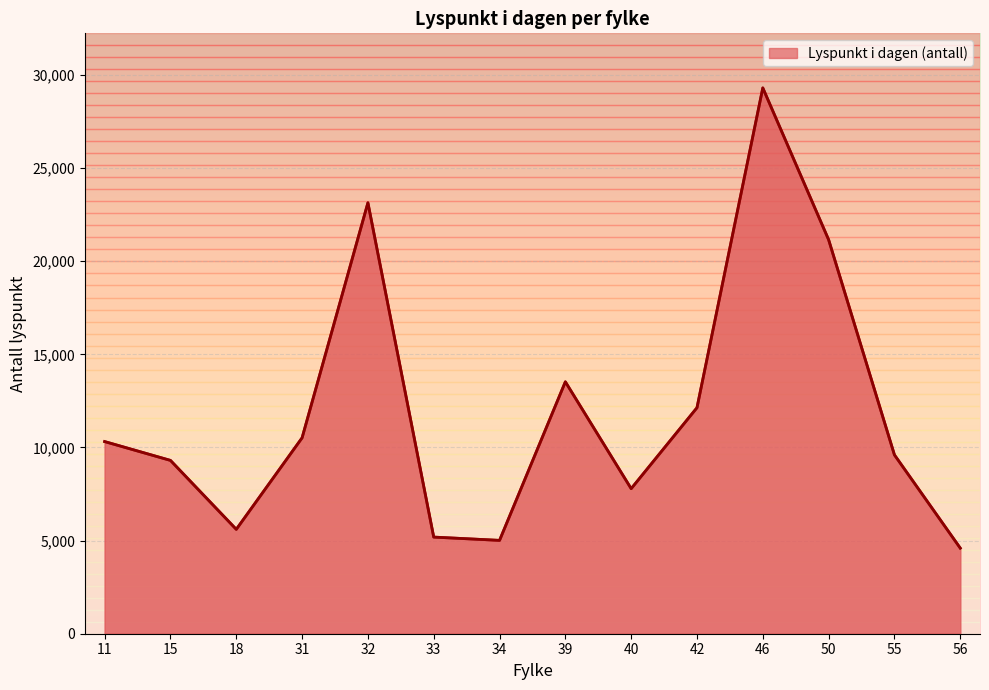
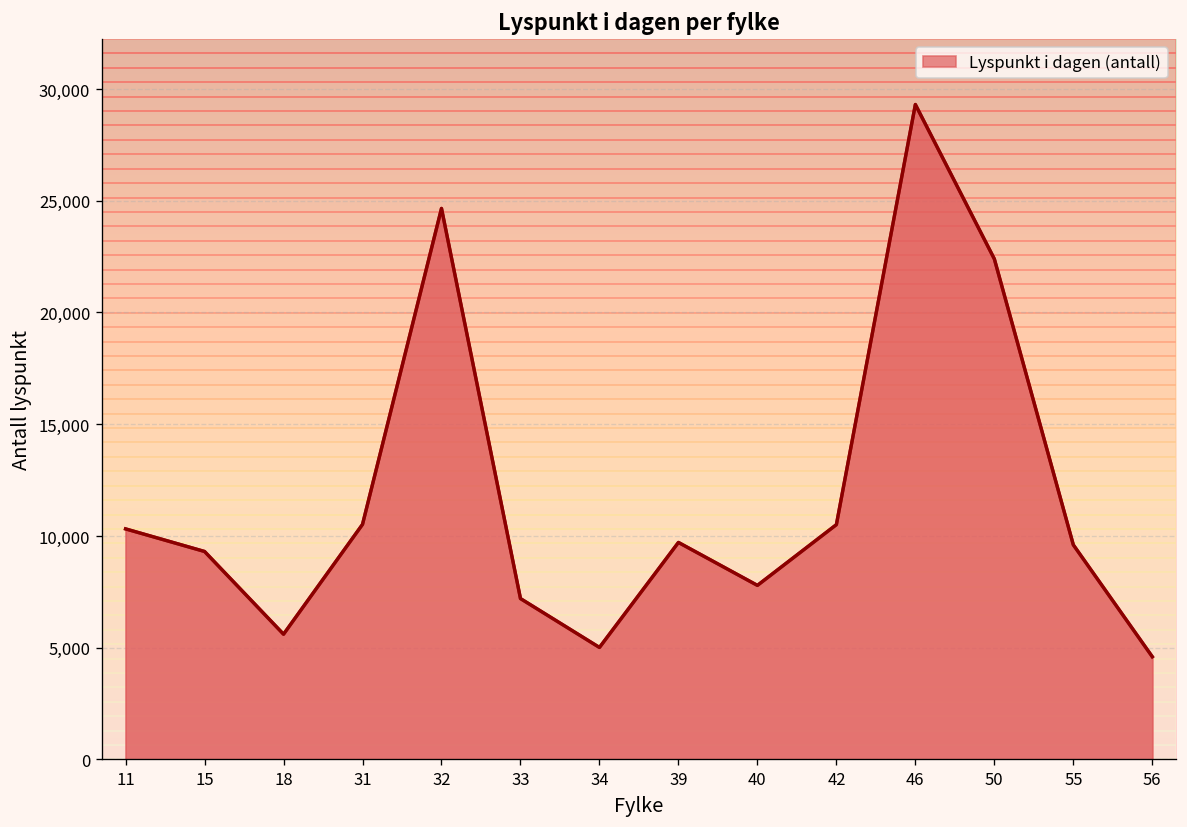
  {
    "11": "10,300",
    "15": "9,300",
    "18": "5,600",
    "31": "10,500",
-   "32": "23,100",
-   "33": "5,200",
+   "32": "24,700",
+   "33": "7,200",
    "34": "5,000",
-   "39": "13,500",
+   "39": "9,700",
    "40": "7,800",
-   "42": "12,100",
+   "42": "10,500",
    "46": "29,300",
-   "50": "21,200",
+   "50": "22,400",
    "55": "9,600",
    "56": "4,600"
  }
